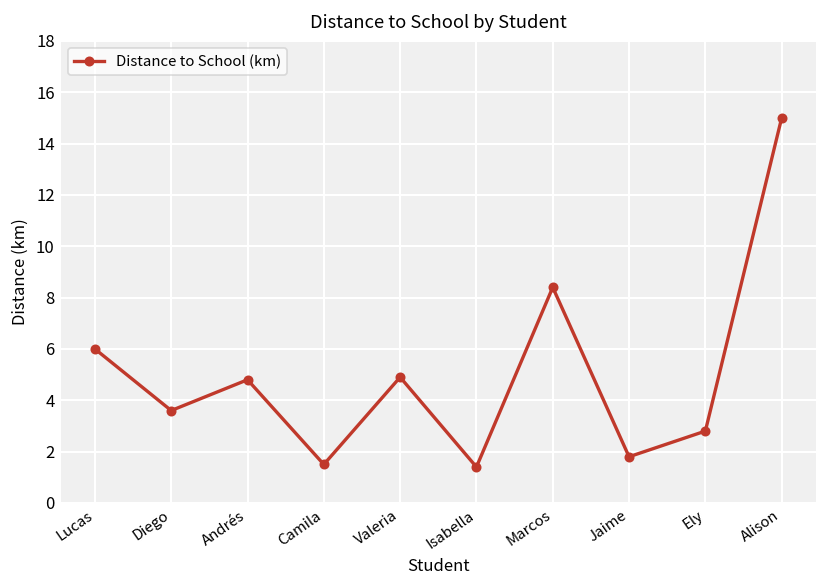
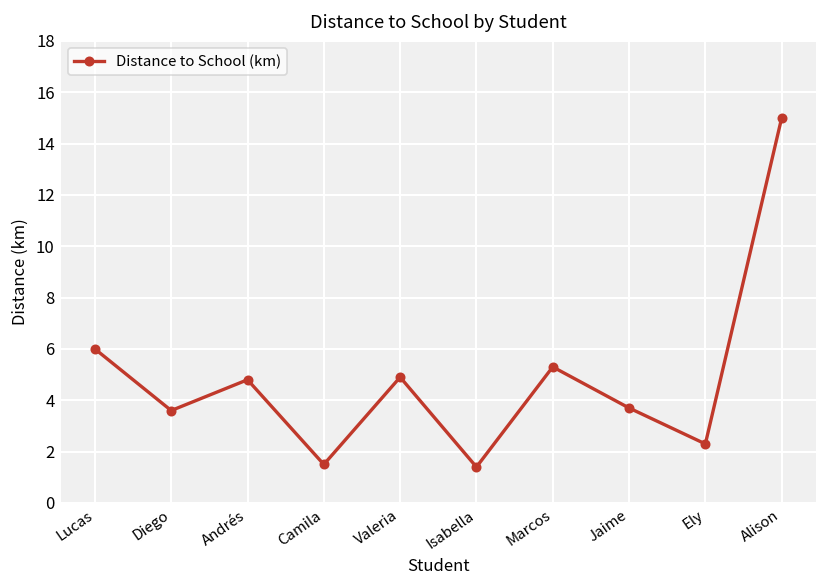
  {
    "Lucas": 6.0,
    "Diego": 3.6,
    "Andrés": 4.8,
    "Camila": 1.5,
    "Valeria": 4.9,
    "Isabella": 1.4,
-   "Marcos": 8.4,
-   "Jaime": 1.8,
-   "Ely": 2.8,
+   "Marcos": 5.3,
+   "Jaime": 3.7,
+   "Ely": 2.3,
    "Alison": 15.0
  }
